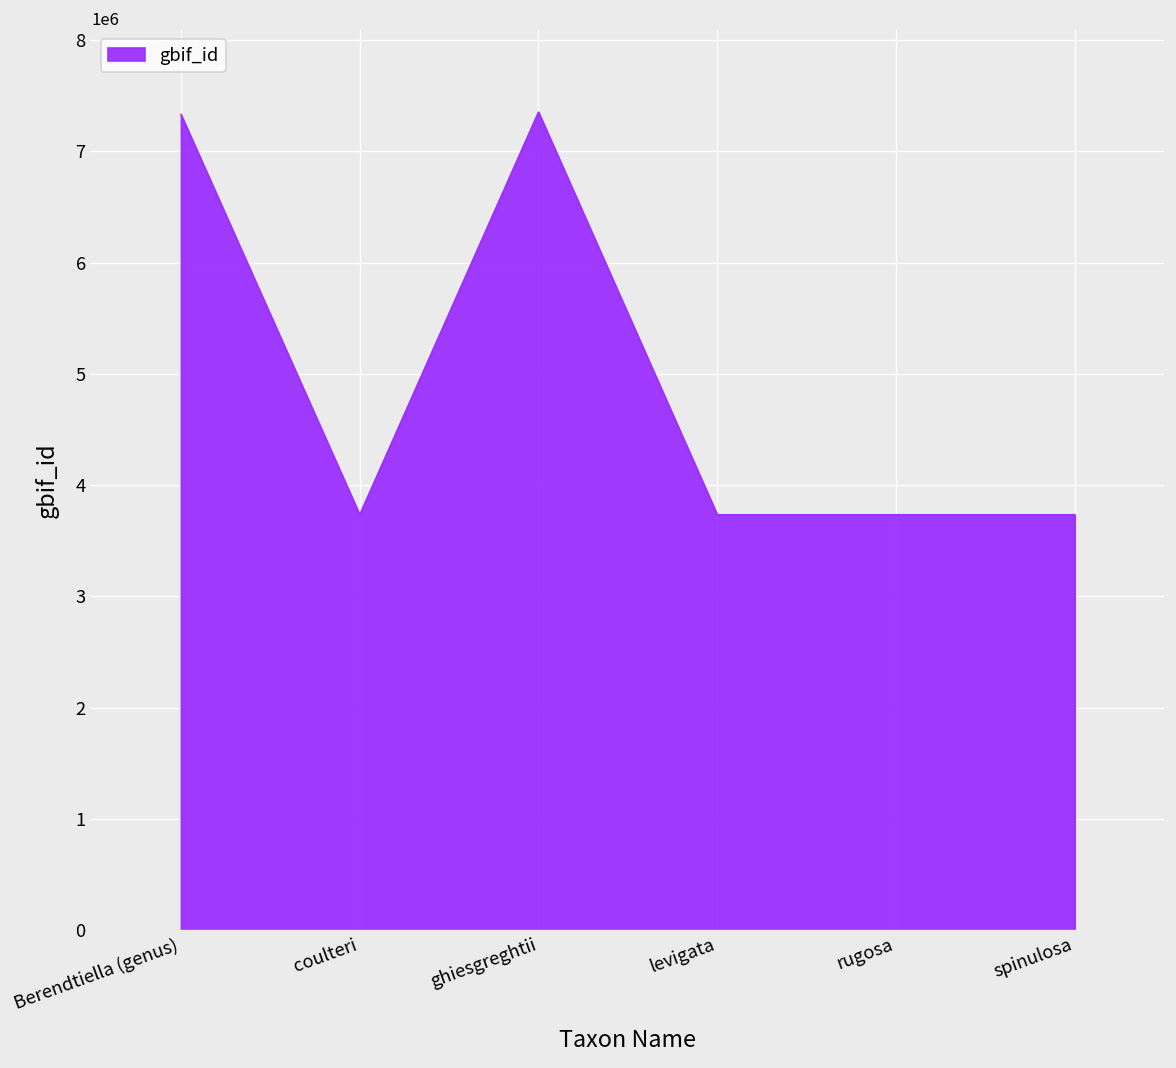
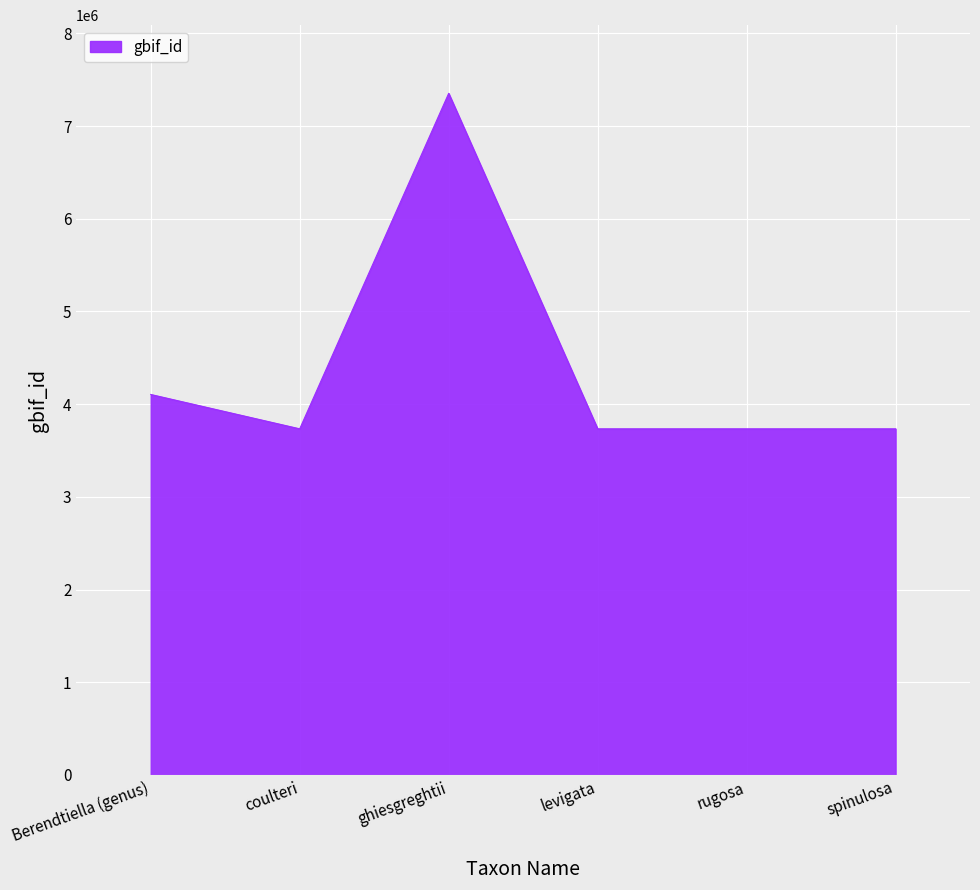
  {
-   "Berendtiella (genus)": 7300000,
+   "Berendtiella (genus)": 4100000,
    "coulteri": 3700000,
    "ghiesgreghtii": 7400000,
    "levigata": 3700000,
    "rugosa": 3700000,
    "spinulosa": 3700000
  }
